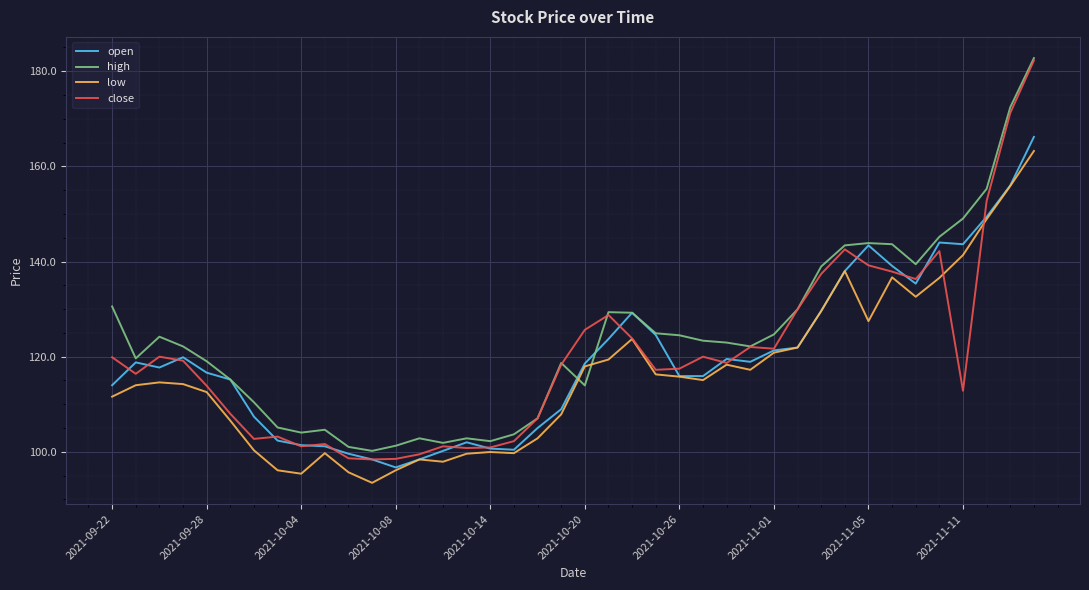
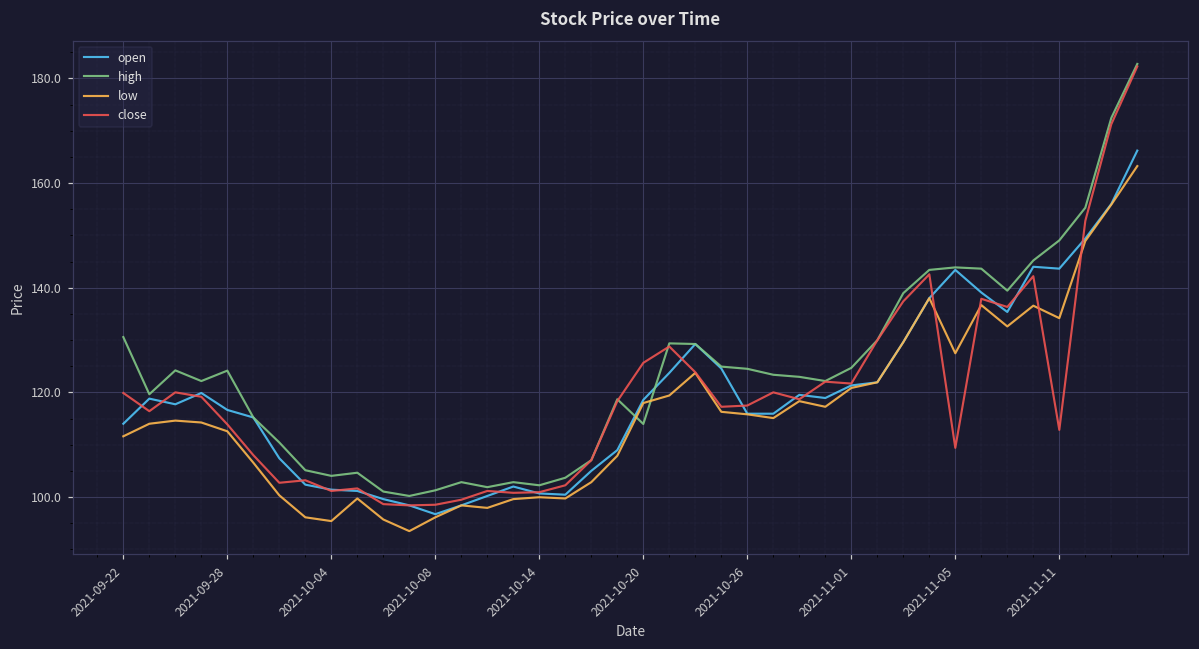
  {
    "open": {
      "2021-09-22": 114,
      "2021-09-28": 117,
      "2021-10-08": 97,
      "2021-10-20": 119,
      "2021-11-11": 144
    },
    "high": {
      "2021-09-22": 131,
-     "2021-09-28": 119,
+     "2021-09-28": 124,
      "2021-10-04": 104,
      "2021-10-08": 101,
      "2021-10-14": 102,
      "2021-10-20": 114,
      "2021-10-26": 125,
      "2021-11-01": 125,
      "2021-11-11": 149
    },
    "low": {
      "2021-09-22": 112,
      "2021-09-28": 113,
      "2021-10-04": 95,
      "2021-10-08": 96,
      "2021-10-14": 100,
      "2021-10-20": 118,
      "2021-11-05": 127,
-     "2021-11-11": 141
+     "2021-11-11": 134
    },
    "close": {
      "2021-09-22": 120,
      "2021-09-28": 114,
      "2021-10-08": 99,
      "2021-10-20": 126,
      "2021-10-26": 117,
-     "2021-11-05": 139,
+     "2021-11-05": 109,
      "2021-11-11": 113
    }
  }
